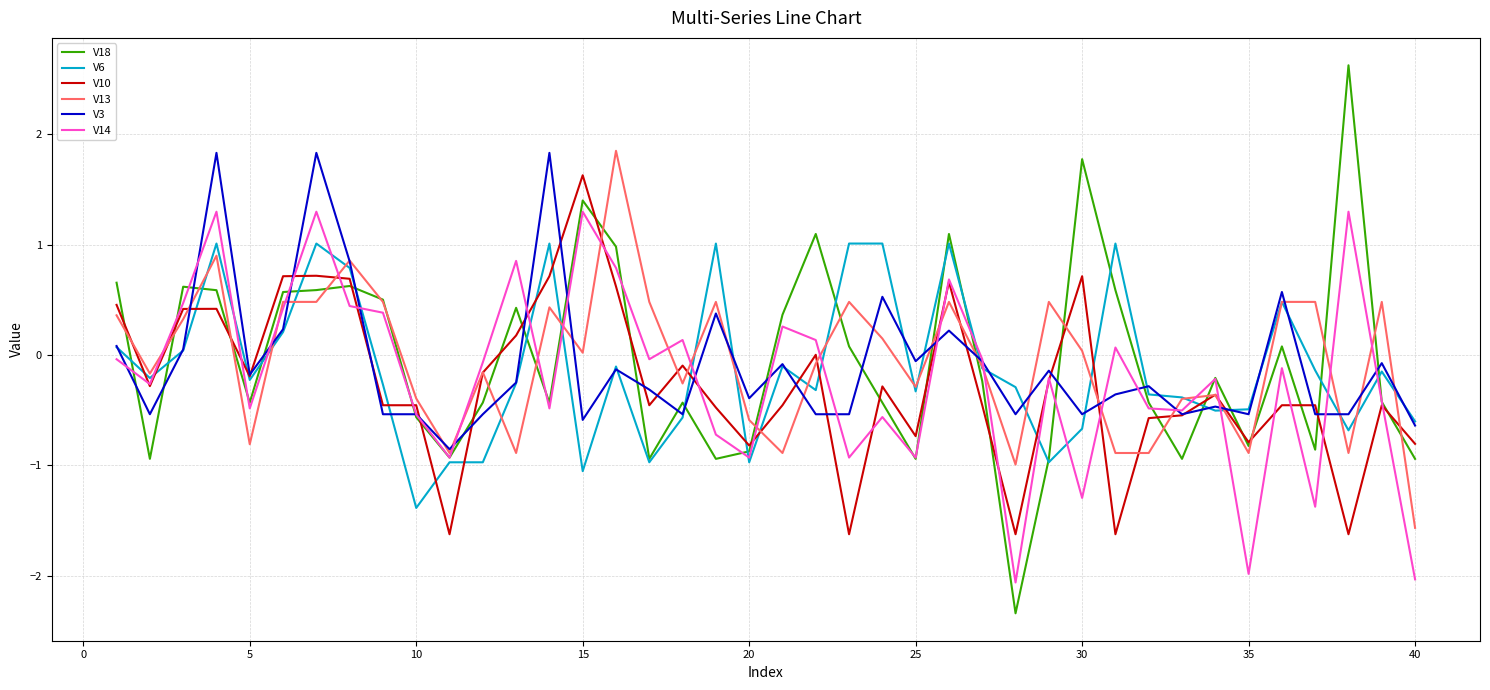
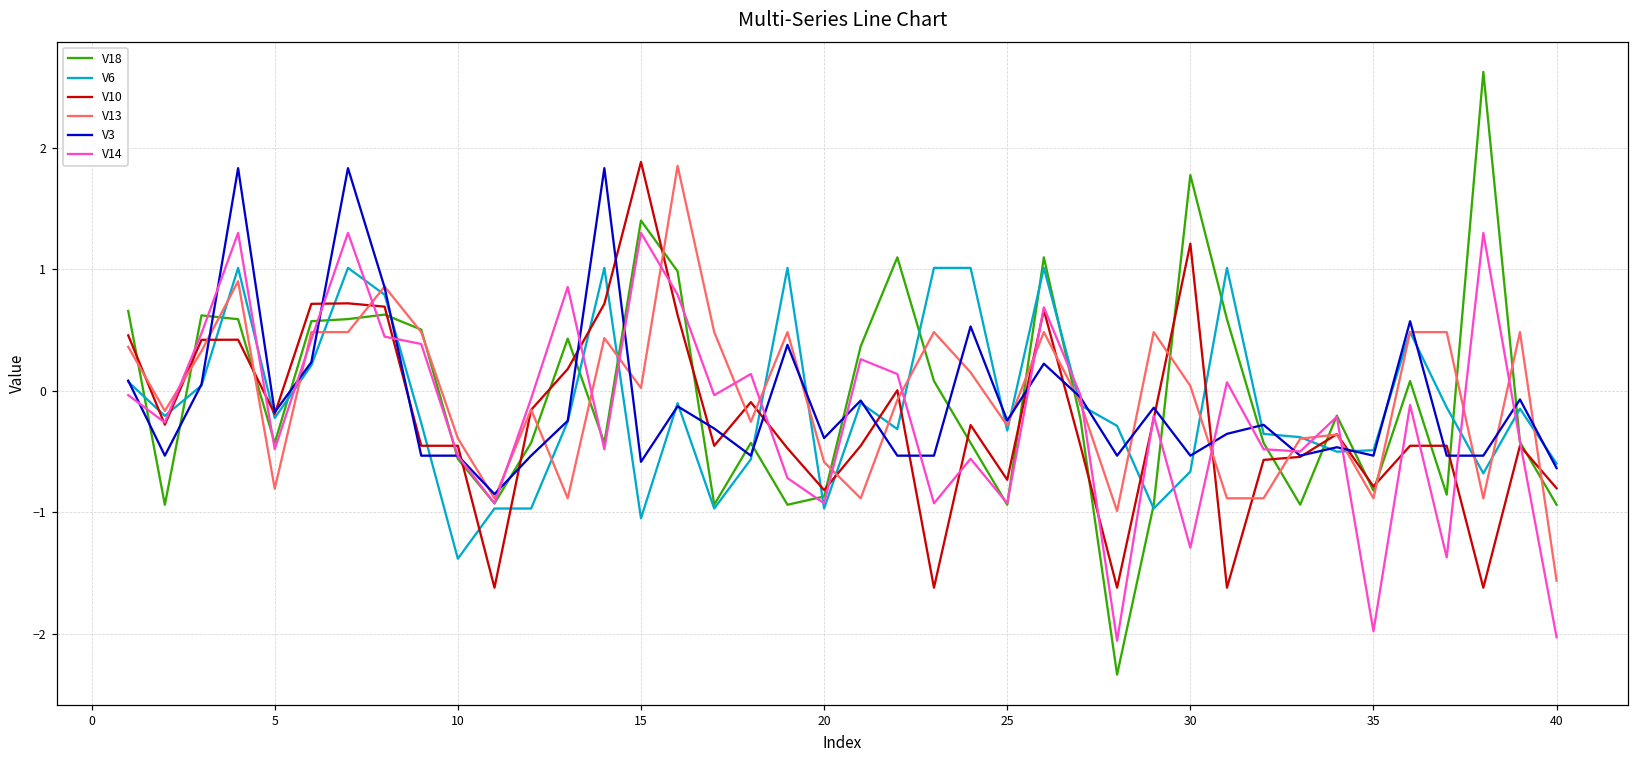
  {
    "V18": {
      "5": -0.43,
      "10": -0.56,
      "15": 1.40,
      "20": -0.87,
      "30": 1.77,
      "35": -0.82,
      "40": -0.94
    },
    "V6": {
      "5": -0.23,
      "10": -1.38,
      "15": -1.05,
      "20": -0.97,
      "25": -0.33,
      "30": -0.67,
      "35": -0.49,
      "40": -0.60
    },
    "V10": {
      "10": -0.45,
-     "15": 1.63,
+     "15": 1.88,
      "20": -0.82,
      "25": -0.73,
-     "30": 0.71,
+     "30": 1.21,
      "35": -0.79,
      "40": -0.80
    },
    "V13": {
      "5": -0.81,
      "10": -0.39,
      "15": 0.02,
      "20": -0.59,
      "25": -0.29,
      "30": 0.04,
      "35": -0.89,
      "40": -1.56
    },
    "V3": {
      "15": -0.59,
      "20": -0.39,
-     "25": -0.06,
+     "25": -0.25,
      "30": -0.54,
      "35": -0.54,
      "40": -0.64
    },
    "V14": {
      "5": -0.48,
      "15": 1.30,
      "20": -0.93,
      "30": -1.29,
      "35": -1.98,
      "40": -2.03
    }
  }
